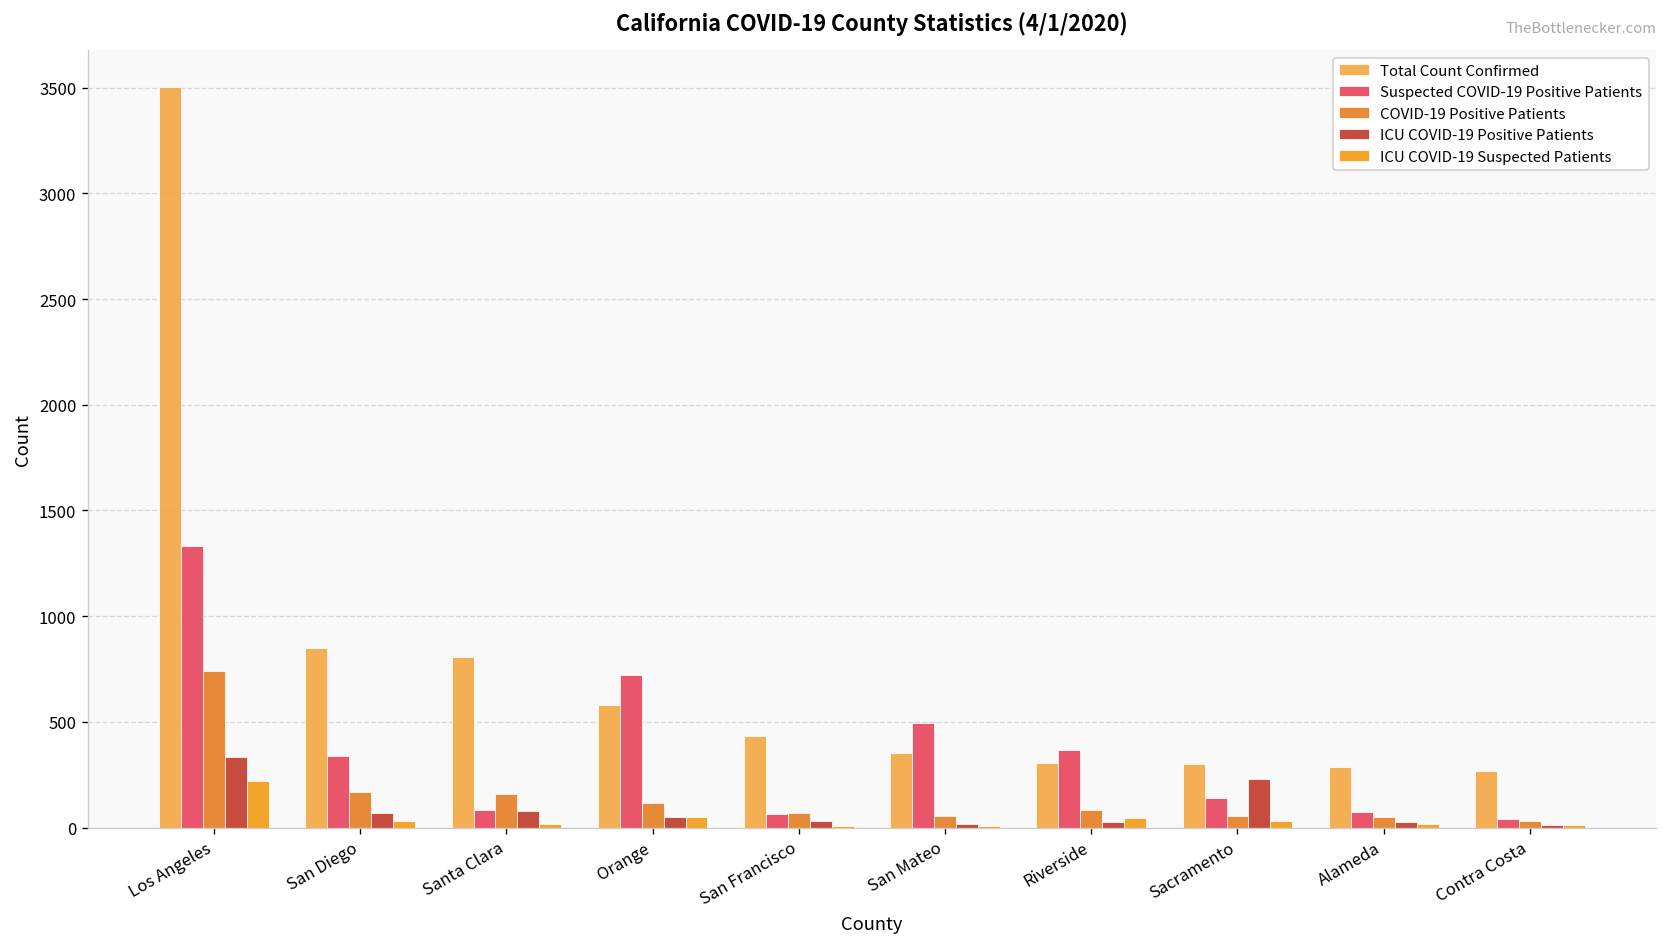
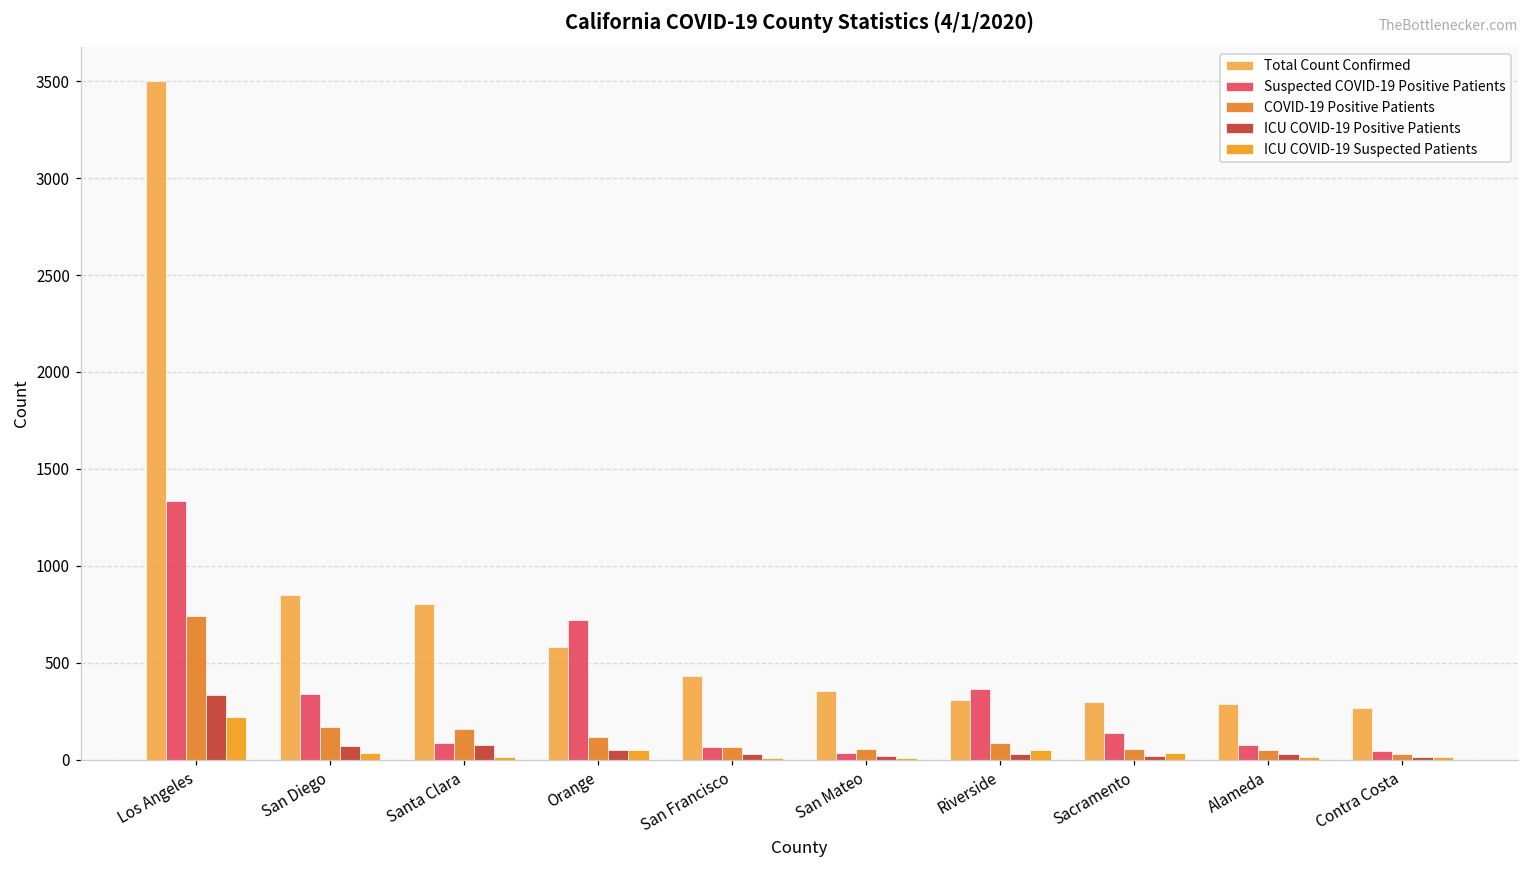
  {
    "Suspected COVID-19 Positive Patients": {
      "Los Angeles": 1330,
      "San Diego": 340,
      "Santa Clara": 90,
      "Orange": 720,
      "San Francisco": 70,
-     "San Mateo": 500,
+     "San Mateo": 40,
      "Riverside": 370,
      "Sacramento": 140,
      "Alameda": 80,
      "Contra Costa": 40
    },
    "ICU COVID-19 Positive Patients": {
      "Los Angeles": 340,
      "San Diego": 70,
      "Santa Clara": 80,
      "Orange": 50,
      "San Francisco": 30,
      "San Mateo": 20,
      "Riverside": 30,
-     "Sacramento": 230,
+     "Sacramento": 20,
      "Alameda": 30
    }
  }
